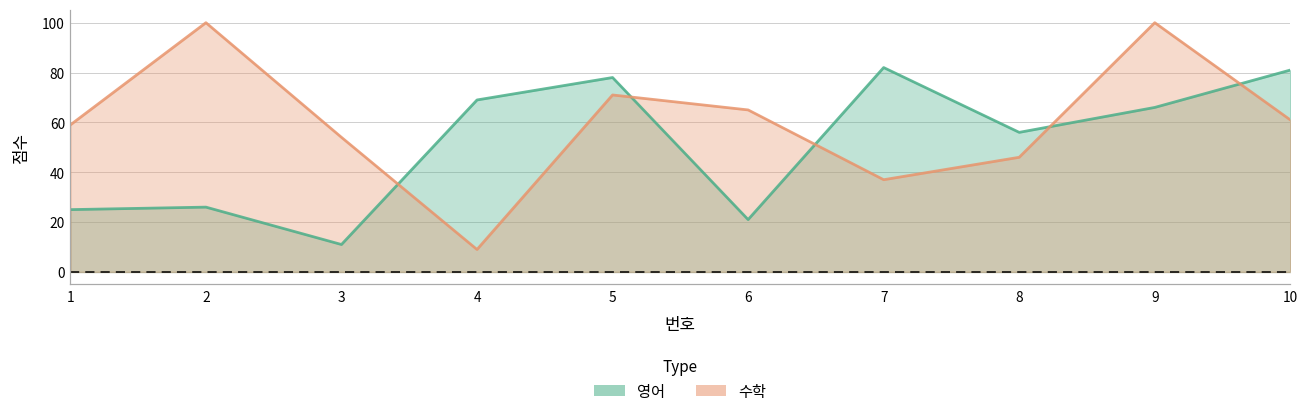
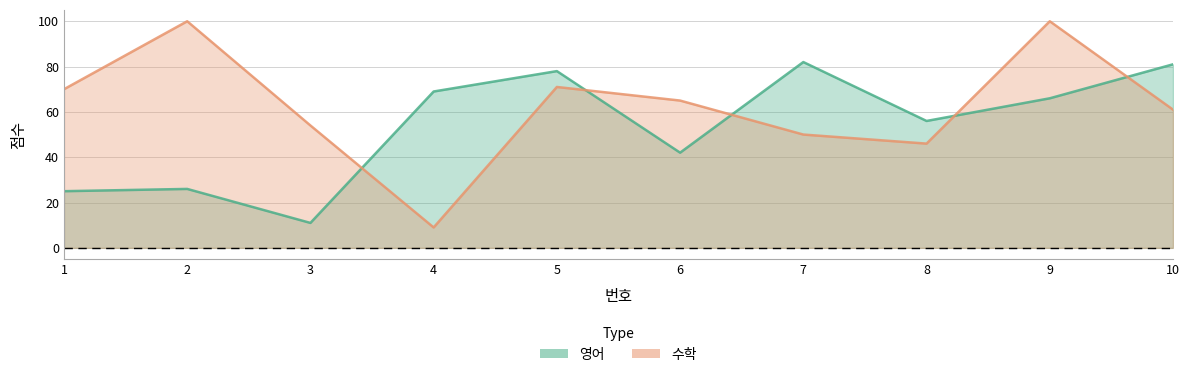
  {
    "영어": {
      "1": 25,
      "2": 26,
      "3": 11,
      "4": 69,
      "5": 78,
-     "6": 21,
+     "6": 42,
      "7": 82,
      "8": 56,
      "9": 66,
      "10": 81
    },
    "수학": {
-     "1": 59,
+     "1": 70,
      "2": 100,
      "3": 54,
      "4": 9,
      "5": 71,
      "6": 65,
-     "7": 37,
+     "7": 50,
      "8": 46,
      "9": 100,
      "10": 61
    }
  }
